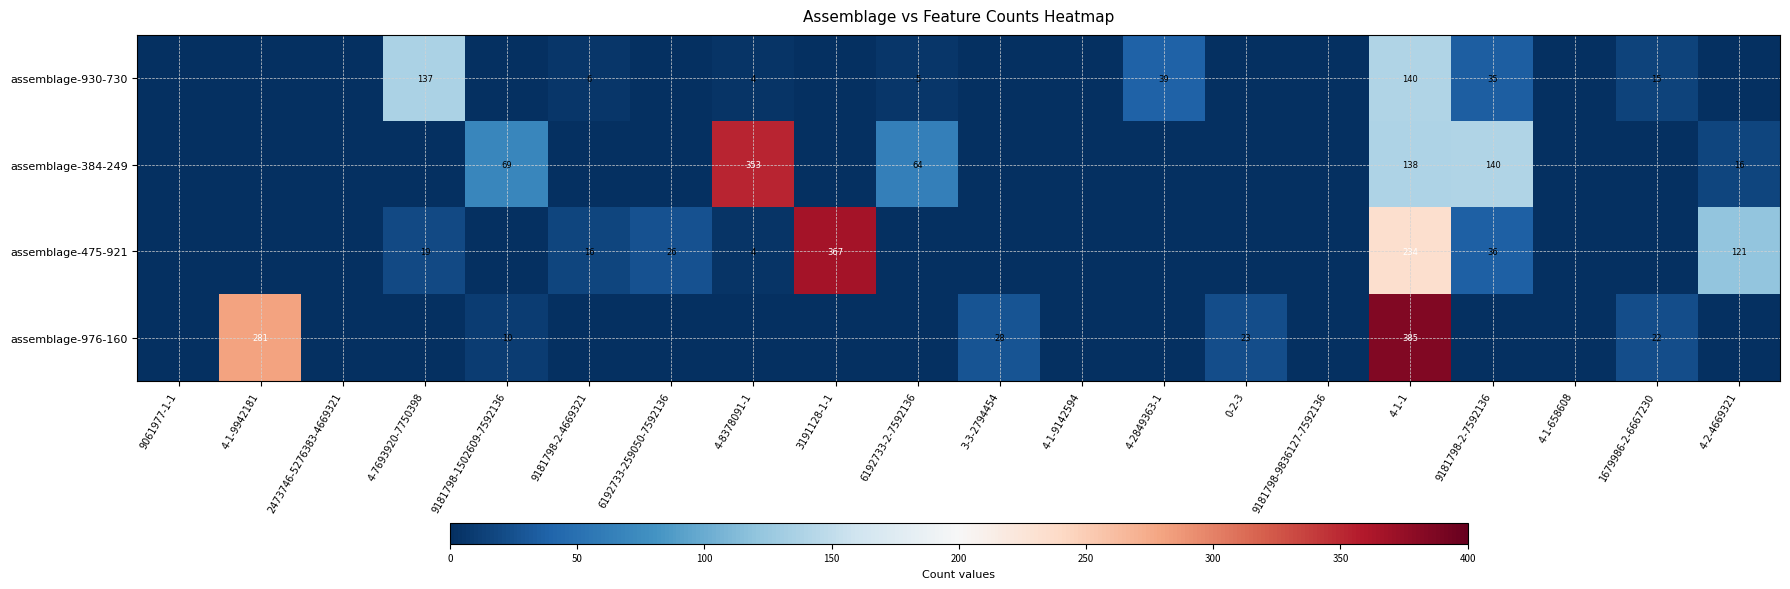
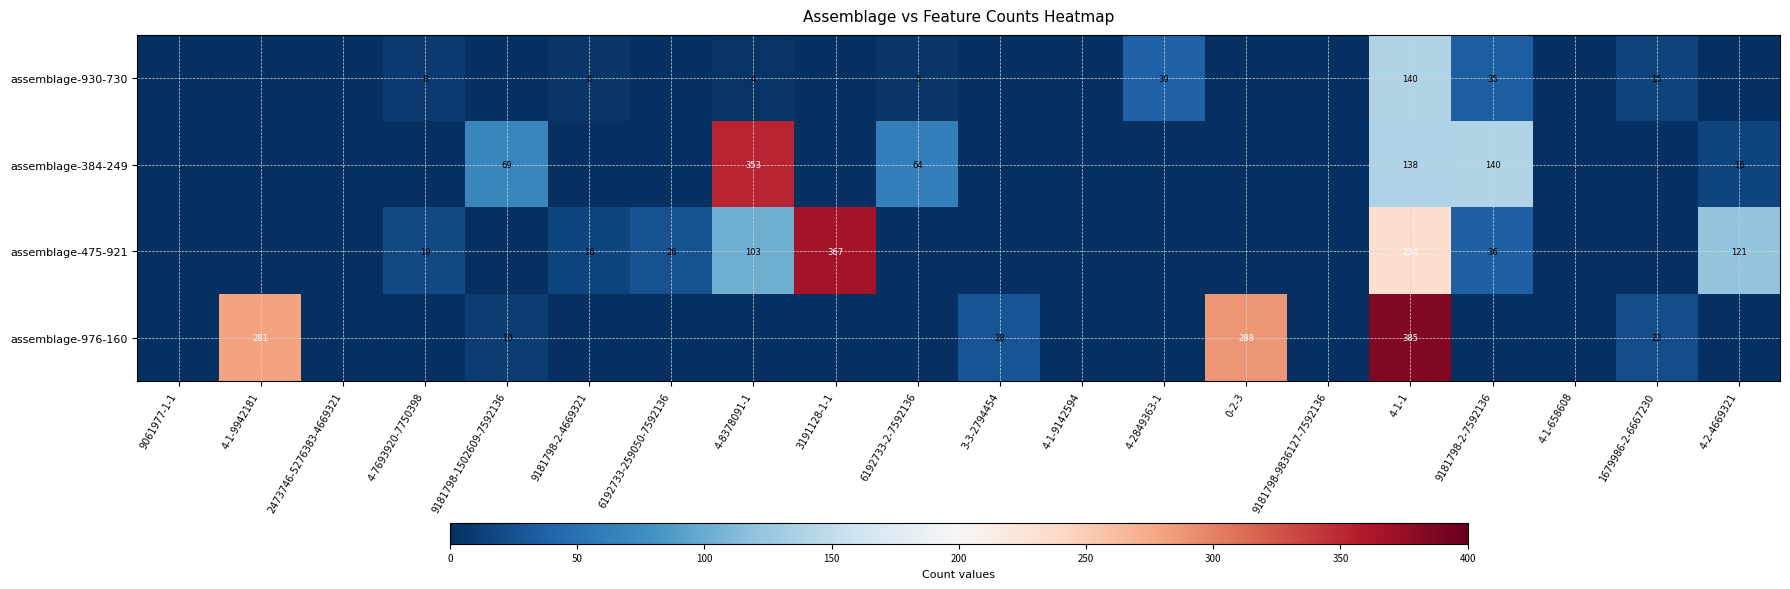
  {
    "assemblage-930-730": {
-     "4-7693920-7750398": 137,
+     "4-7693920-7750398": 8,
      "9181798-2-4669321": 6,
      "4-8378091-1": 4,
      "6192733-2-7592136": 5,
      "4-2849363-1": 39,
      "4-1-1": 140,
      "9181798-2-7592136": 35,
      "1679986-2-6667230": 15
    },
    "assemblage-384-249": {
      "9181798-1502609-7592136": 69,
      "4-8378091-1": 353,
      "6192733-2-7592136": 64,
      "4-1-1": 138,
      "9181798-2-7592136": 140,
      "4-2-4669321": 16
    },
    "assemblage-475-921": {
      "4-7693920-7750398": 19,
      "9181798-2-4669321": 16,
      "6192733-259050-7592136": 26,
-     "4-8378091-1": 4,
+     "4-8378091-1": 103,
      "3191128-1-1": 367,
      "4-1-1": 234,
      "9181798-2-7592136": 36,
      "4-2-4669321": 121
    },
    "assemblage-976-160": {
      "4-1-9942181": 281,
      "9181798-1502609-7592136": 10,
      "3-3-2794454": 28,
-     "0-2-3": 23,
+     "0-2-3": 288,
      "4-1-1": 385,
      "1679986-2-6667230": 22
    }
  }
